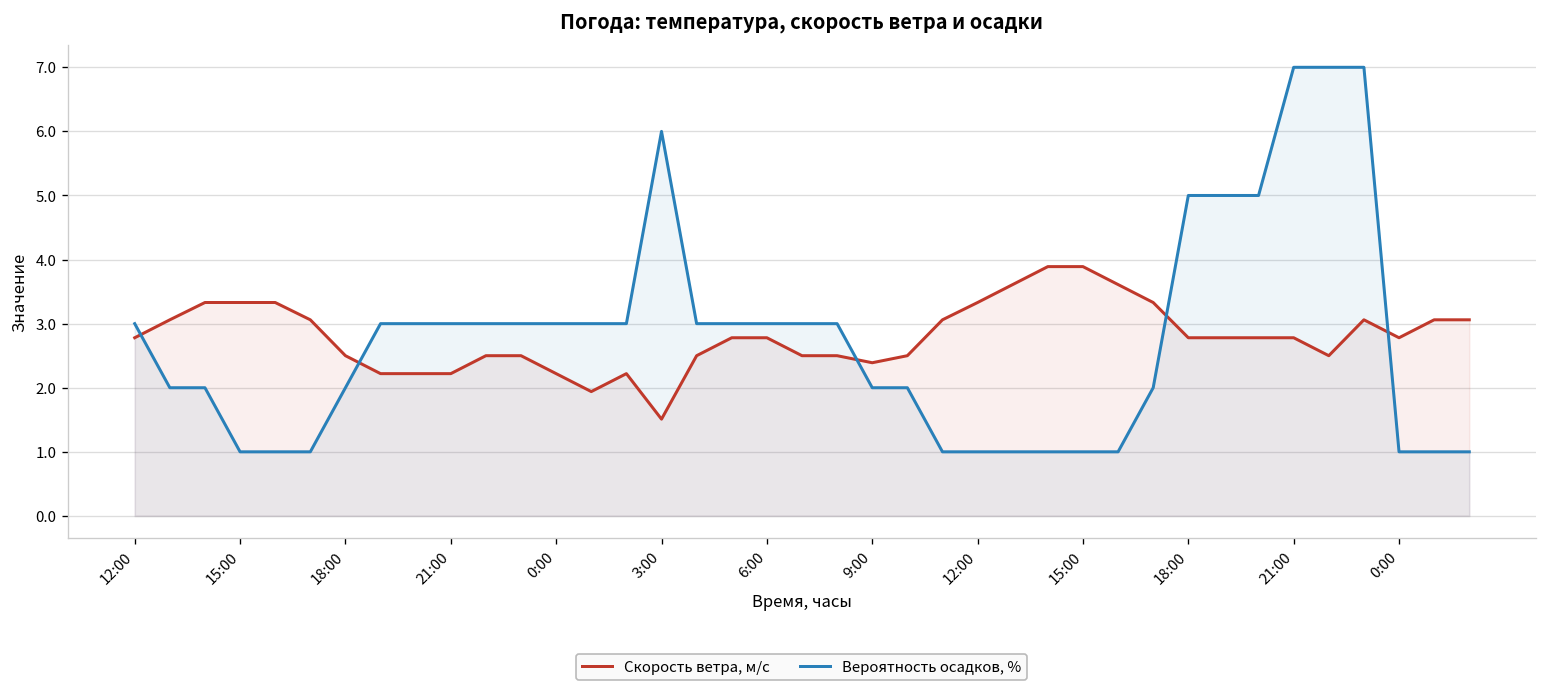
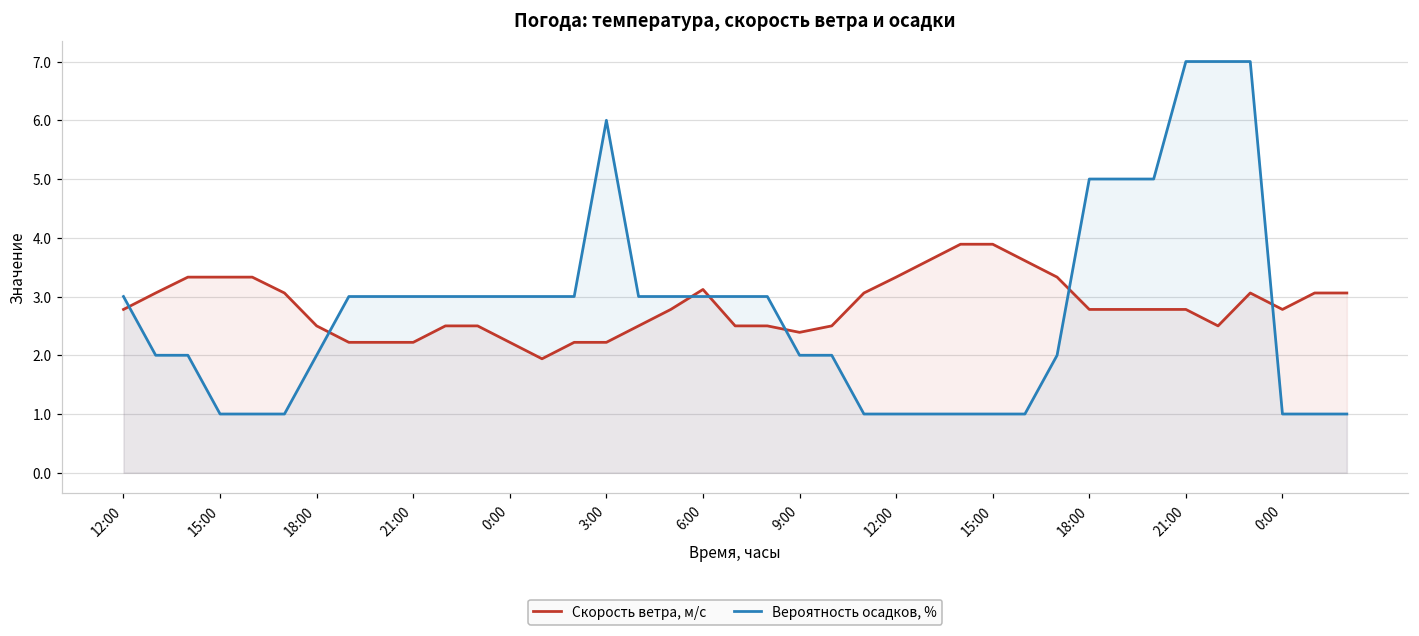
  {
    "Скорость ветра, м/c": {
-     "3:00": 1.5,
-     "6:00": 2.8,
+     "3:00": 2.2,
+     "6:00": 3.1,
      "9:00": 2.4
    },
    "Вероятность осадков, %": {
      "3:00": 6.0,
      "6:00": 3.0,
      "9:00": 2.0
    }
  }
